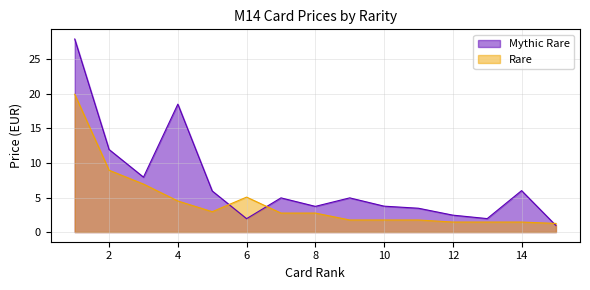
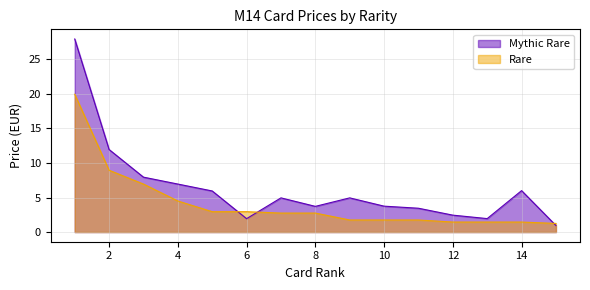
  {
    "Mythic Rare": {
      "2": 12,
-     "4": 19,
+     "4": 7,
      "6": 2,
      "8": 4,
      "10": 4,
      "12": 2,
      "14": 6
    },
    "Rare": {
      "2": 9,
      "4": 5,
-     "6": 5,
+     "6": 3,
      "8": 3,
      "10": 2,
      "12": 1,
      "14": 1
    }
  }
